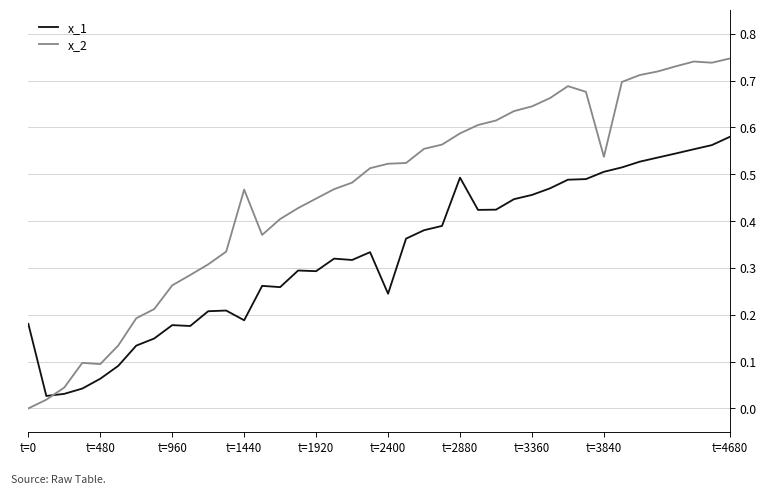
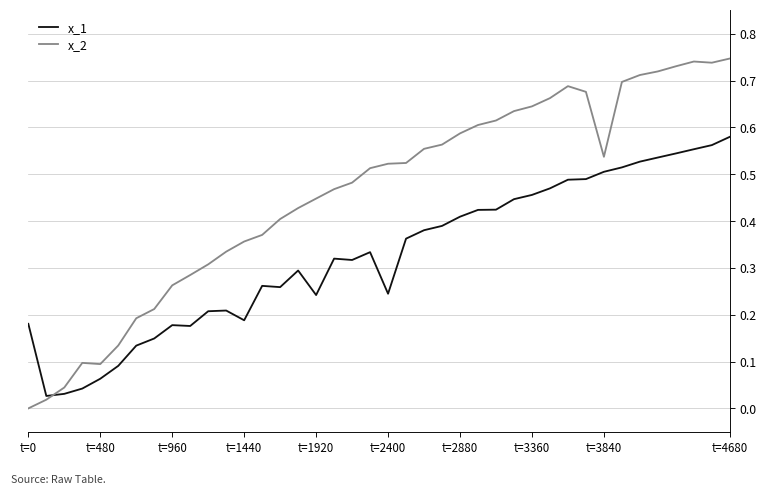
  {
    "x_1": {
      "t=0": 0.18,
      "t=480": 0.06,
      "t=960": 0.18,
      "t=1440": 0.19,
-     "t=1920": 0.29,
+     "t=1920": 0.24,
      "t=2400": 0.24,
-     "t=2880": 0.49,
+     "t=2880": 0.41,
      "t=3360": 0.46,
      "t=3840": 0.51,
      "t=4680": 0.58
    },
    "x_2": {
      "t=0": 0.00,
      "t=480": 0.09,
      "t=960": 0.26,
-     "t=1440": 0.47,
+     "t=1440": 0.36,
      "t=1920": 0.45,
      "t=2400": 0.52,
      "t=2880": 0.59,
      "t=3360": 0.65,
      "t=3840": 0.54,
      "t=4680": 0.75
    }
  }
